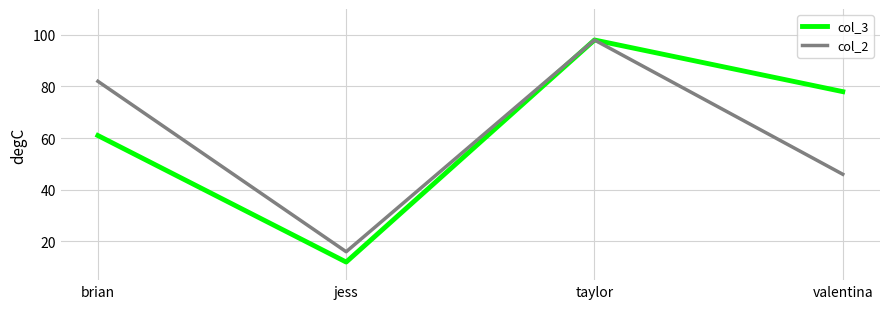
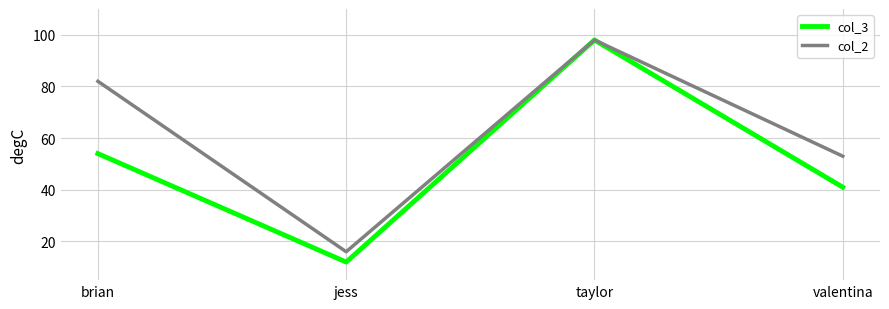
  {
    "col_3": {
-     "brian": 61,
+     "brian": 54,
      "jess": 12,
-     "valentina": 78
+     "valentina": 41
    },
    "col_2": {
      "brian": 82,
      "jess": 16,
-     "valentina": 46
+     "valentina": 53
    }
  }
